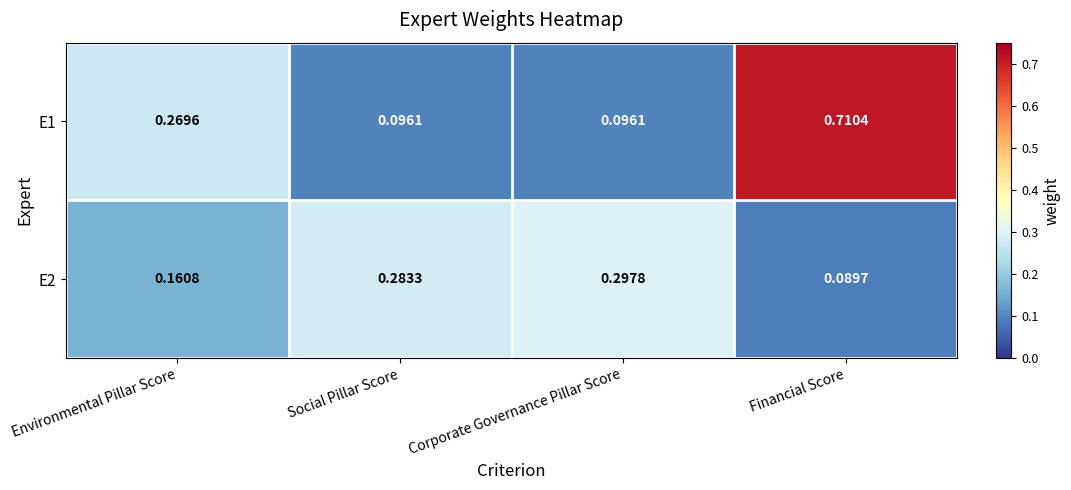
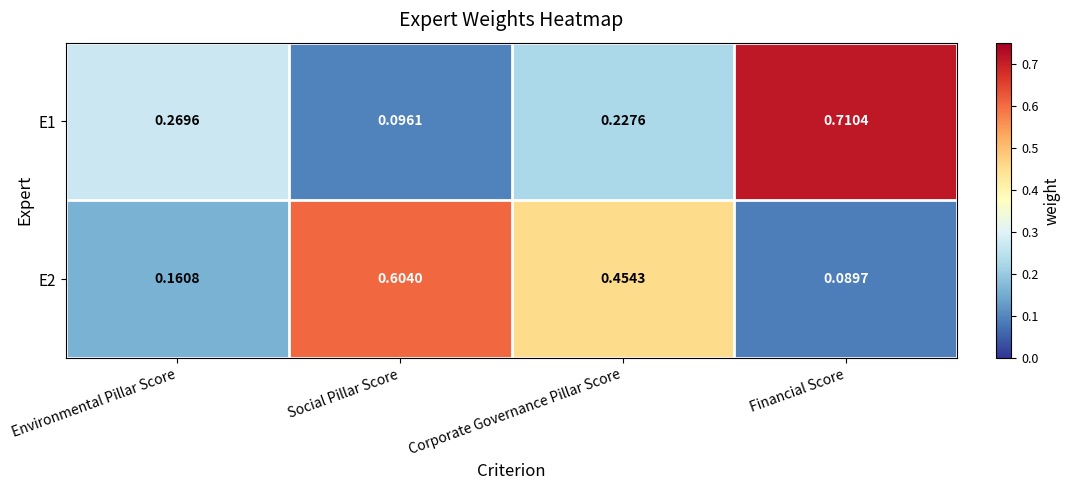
  {
    "E1": {
      "Environmental Pillar Score": 0.2696,
      "Social Pillar Score": 0.0961,
-     "Corporate Governance Pillar Score": 0.0961,
+     "Corporate Governance Pillar Score": 0.2276,
      "Financial Score": 0.7104
    },
    "E2": {
      "Environmental Pillar Score": 0.1608,
-     "Social Pillar Score": 0.2833,
-     "Corporate Governance Pillar Score": 0.2978,
+     "Social Pillar Score": 0.6040,
+     "Corporate Governance Pillar Score": 0.4543,
      "Financial Score": 0.0897
    }
  }
